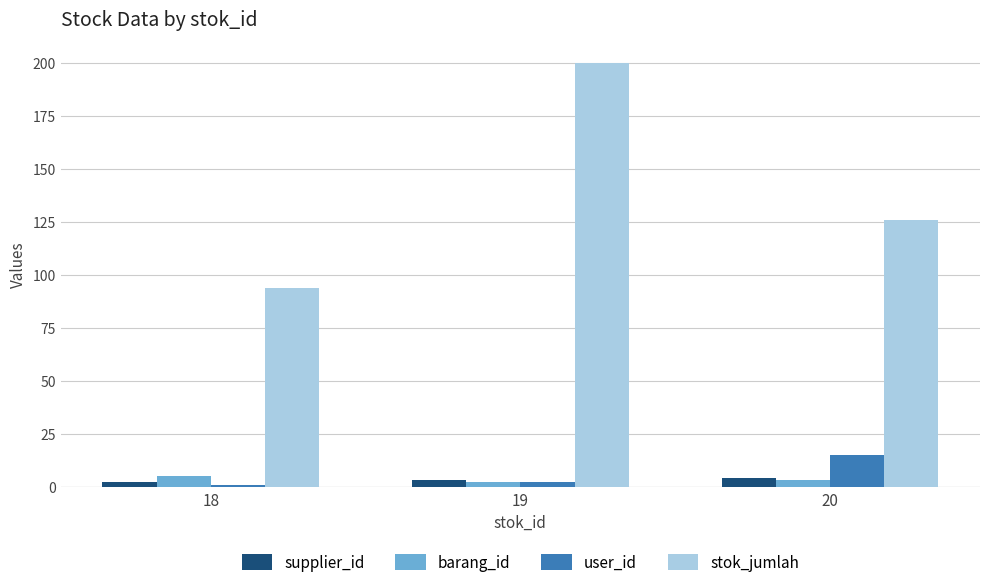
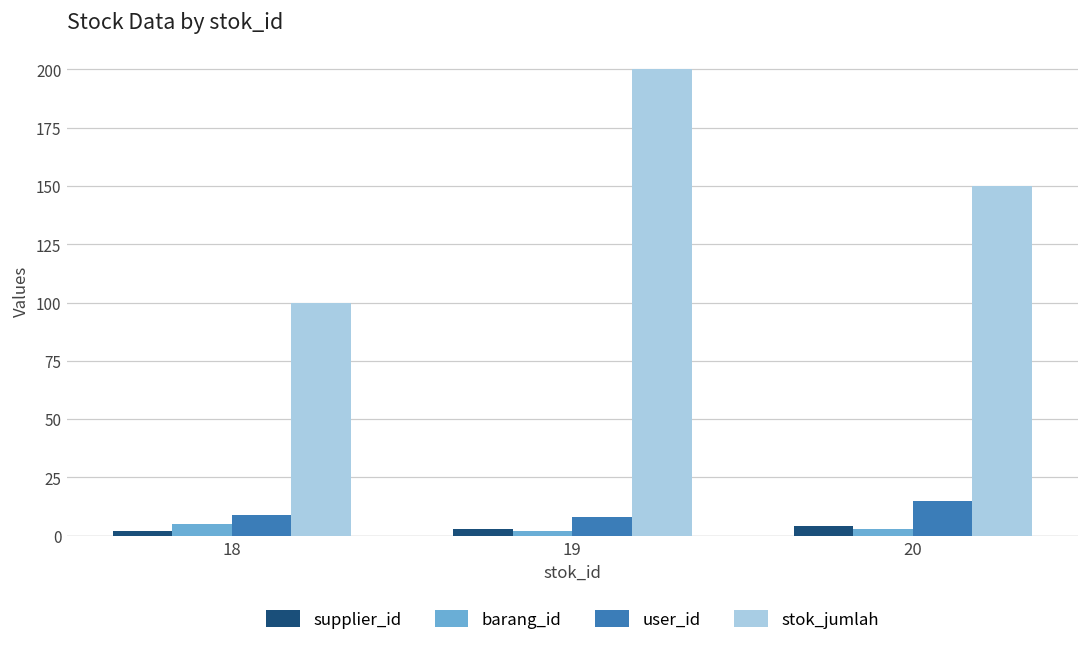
  {
    "supplier_id": {
      "18": 2,
      "19": 3,
      "20": 4
    },
    "barang_id": {
      "18": 5,
      "19": 2,
      "20": 3
    },
    "user_id": {
-     "18": 1,
-     "19": 2,
+     "18": 9,
+     "19": 8,
      "20": 15
    },
    "stok_jumlah": {
-     "18": 94,
+     "18": 100,
      "19": 200,
-     "20": 126
+     "20": 150
    }
  }
